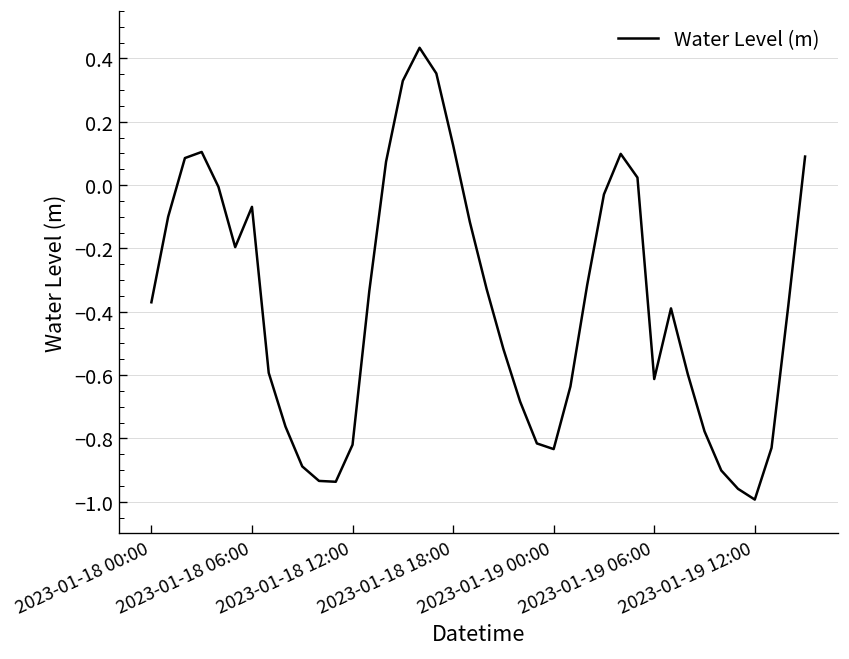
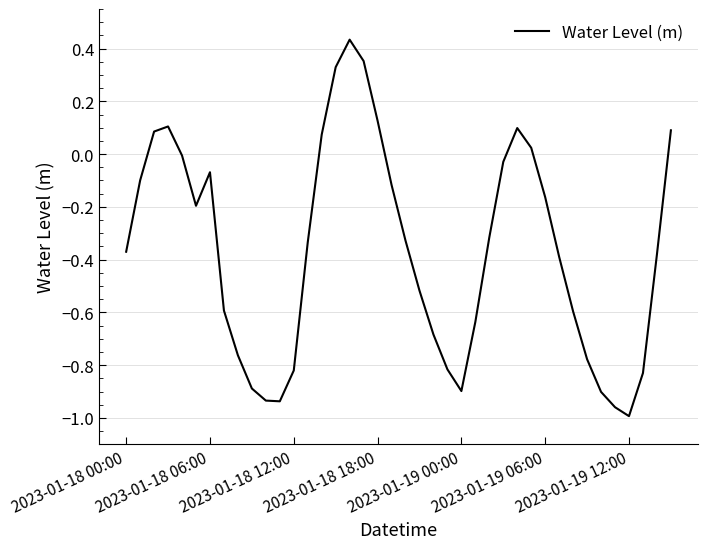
  {
    "2023-01-18 00:00": -0.37,
    "2023-01-18 06:00": -0.07,
    "2023-01-18 12:00": -0.82,
    "2023-01-18 18:00": 0.13,
-   "2023-01-19 00:00": -0.83,
-   "2023-01-19 06:00": -0.61,
+   "2023-01-19 00:00": -0.90,
+   "2023-01-19 06:00": -0.16,
    "2023-01-19 12:00": -0.99
  }
